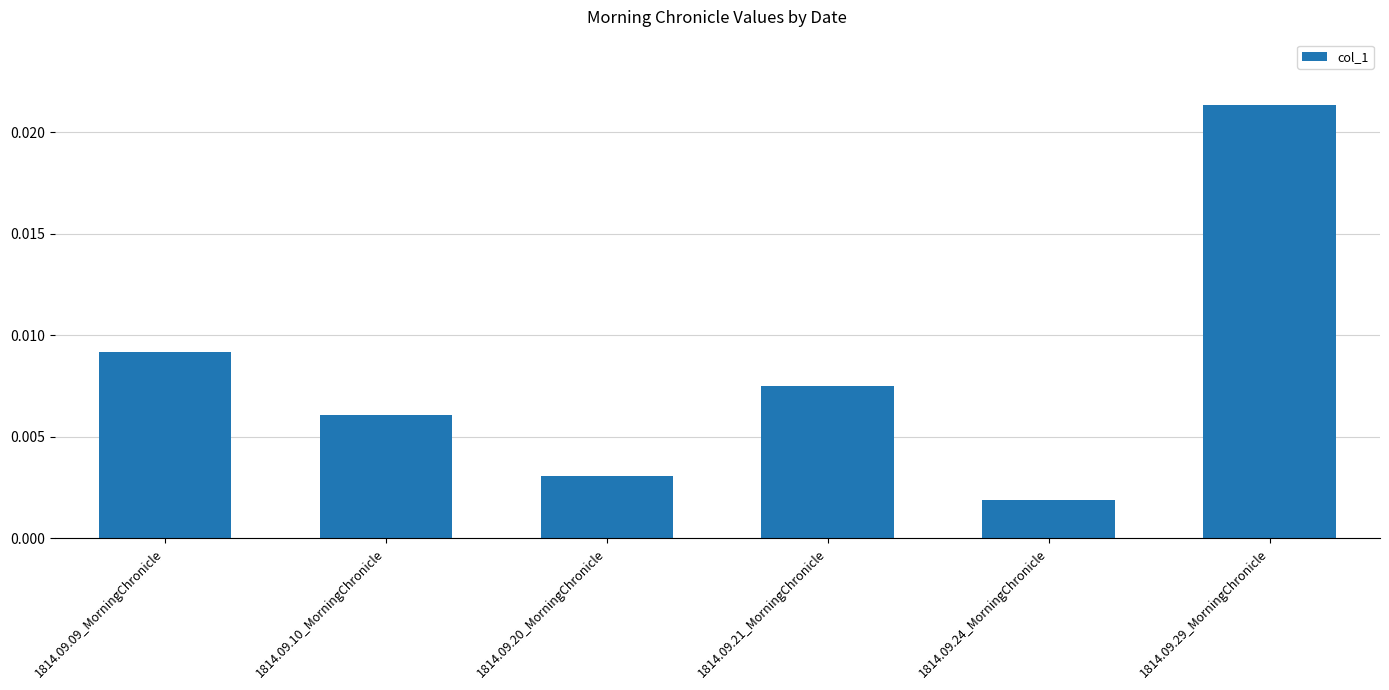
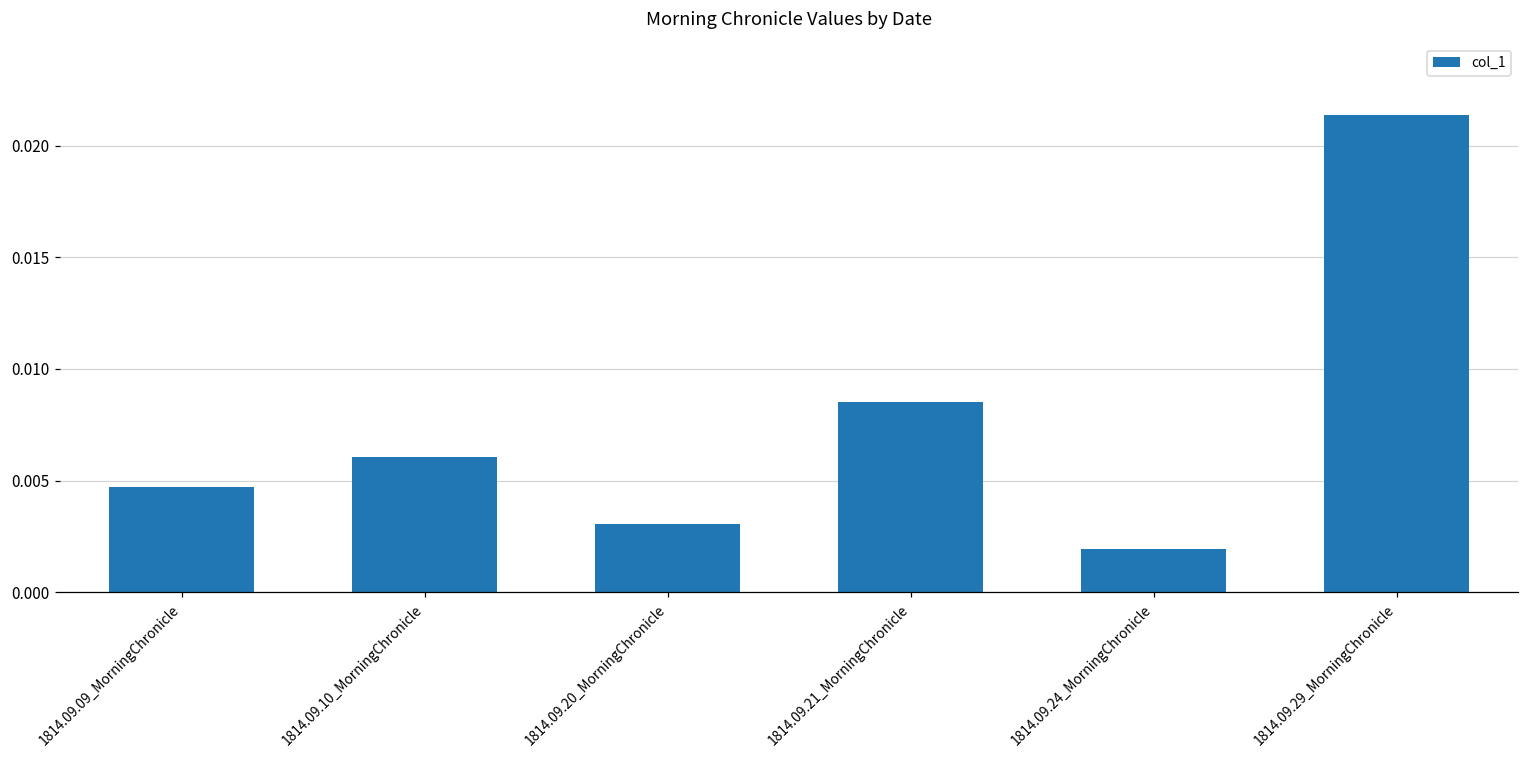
  {
-   "1814.09.09_MorningChronicle": 0.0092,
+   "1814.09.09_MorningChronicle": 0.0047,
    "1814.09.10_MorningChronicle": 0.0061,
    "1814.09.20_MorningChronicle": 0.0031,
-   "1814.09.21_MorningChronicle": 0.0075,
+   "1814.09.21_MorningChronicle": 0.0085,
    "1814.09.24_MorningChronicle": 0.0019,
    "1814.09.29_MorningChronicle": 0.0214
  }
